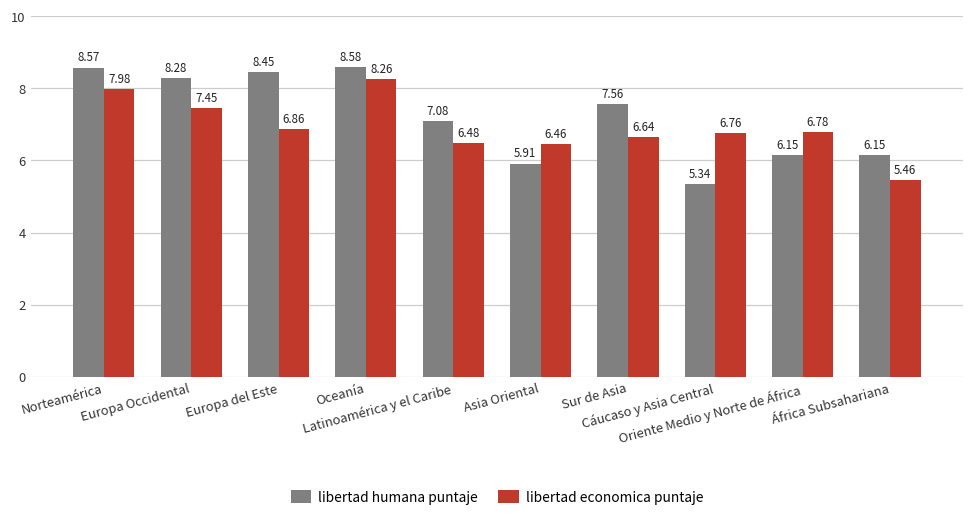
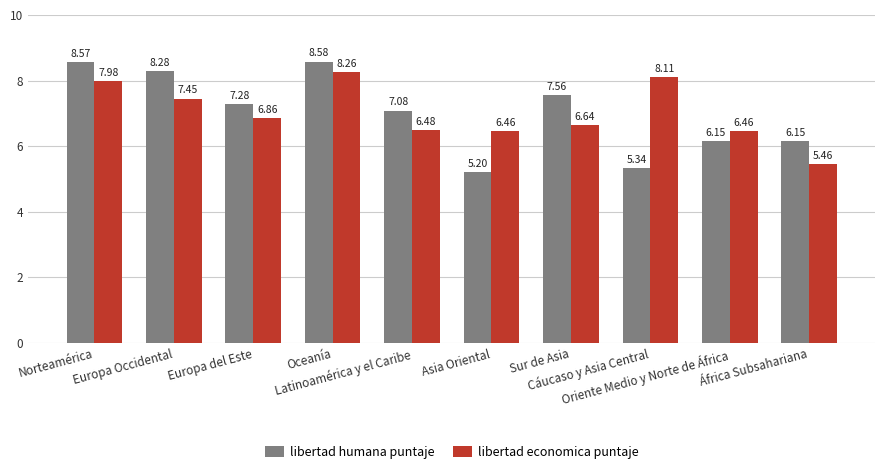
  {
    "libertad humana puntaje": {
      "Norteamérica": 8.57,
      "Europa Occidental": 8.28,
-     "Europa del Este": 8.45,
+     "Europa del Este": 7.28,
      "Oceanía": 8.58,
      "Latinoamérica y el Caribe": 7.08,
-     "Asia Oriental": 5.91,
+     "Asia Oriental": 5.20,
      "Sur de Asia": 7.56,
      "Cáucaso y Asia Central": 5.34,
      "Oriente Medio y Norte de África": 6.15,
      "África Subsahariana": 6.15
    },
    "libertad economica puntaje": {
      "Norteamérica": 7.98,
      "Europa Occidental": 7.45,
      "Europa del Este": 6.86,
      "Oceanía": 8.26,
      "Latinoamérica y el Caribe": 6.48,
      "Asia Oriental": 6.46,
      "Sur de Asia": 6.64,
-     "Cáucaso y Asia Central": 6.76,
-     "Oriente Medio y Norte de África": 6.78,
+     "Cáucaso y Asia Central": 8.11,
+     "Oriente Medio y Norte de África": 6.46,
      "África Subsahariana": 5.46
    }
  }
